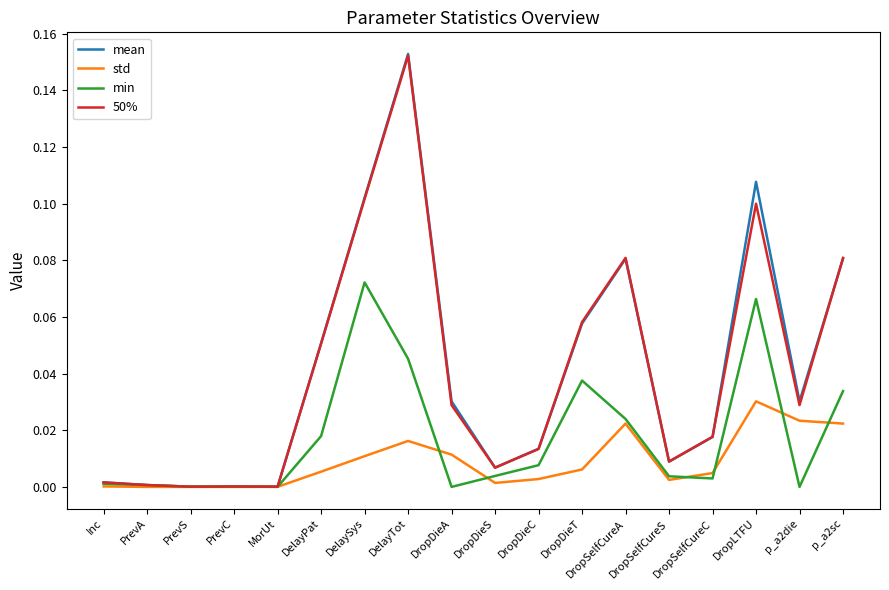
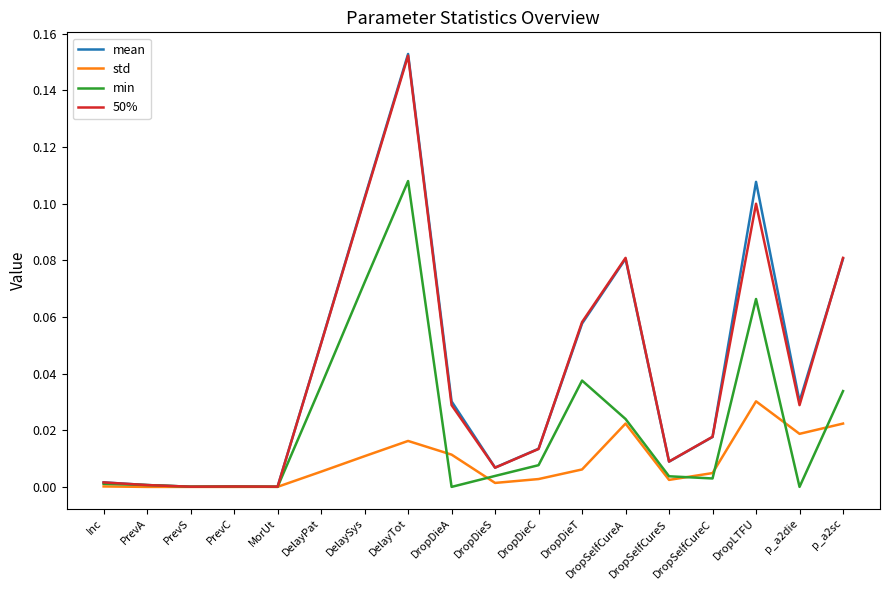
  {
    "mean": {
      "DropDieA": 0.030,
      "DropLTFU": 0.108,
      "p_a2die": 0.030
    },
    "std": {
      "Inc": 0.000,
      "DelayPat": 0.005,
      "DelaySys": 0.011,
      "DelayTot": 0.016,
      "DropDieA": 0.011,
      "DropDieS": 0.001,
      "DropDieC": 0.003,
      "DropDieT": 0.006,
      "DropSelfCureA": 0.022,
      "DropSelfCureS": 0.002,
      "DropSelfCureC": 0.005,
      "DropLTFU": 0.030,
-     "p_a2die": 0.023,
+     "p_a2die": 0.019,
      "p_a2sc": 0.022
    },
    "min": {
-     "DelayPat": 0.018,
+     "DelayPat": 0.036,
      "DelaySys": 0.072,
-     "DelayTot": 0.045,
+     "DelayTot": 0.108,
      "DropDieA": 0.000,
      "DropDieS": 0.004,
      "DropDieC": 0.008,
      "DropDieT": 0.038,
      "DropSelfCureA": 0.024,
      "DropSelfCureS": 0.004,
      "DropSelfCureC": 0.003,
      "DropLTFU": 0.066,
      "p_a2die": 0.000,
      "p_a2sc": 0.034
    },
    "50%": {
      "DropDieA": 0.029,
      "DropLTFU": 0.100,
      "p_a2die": 0.029
    }
  }
